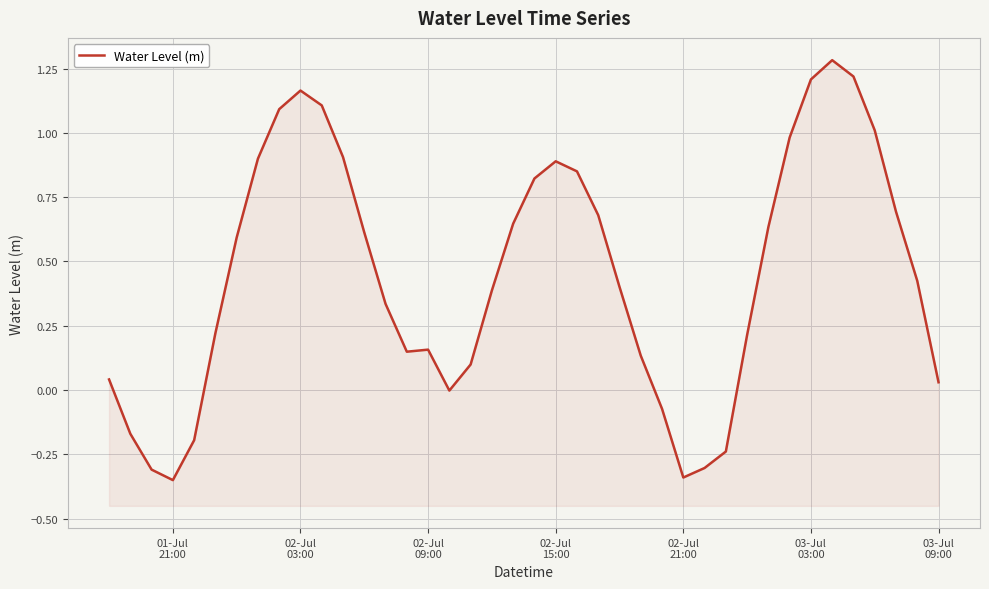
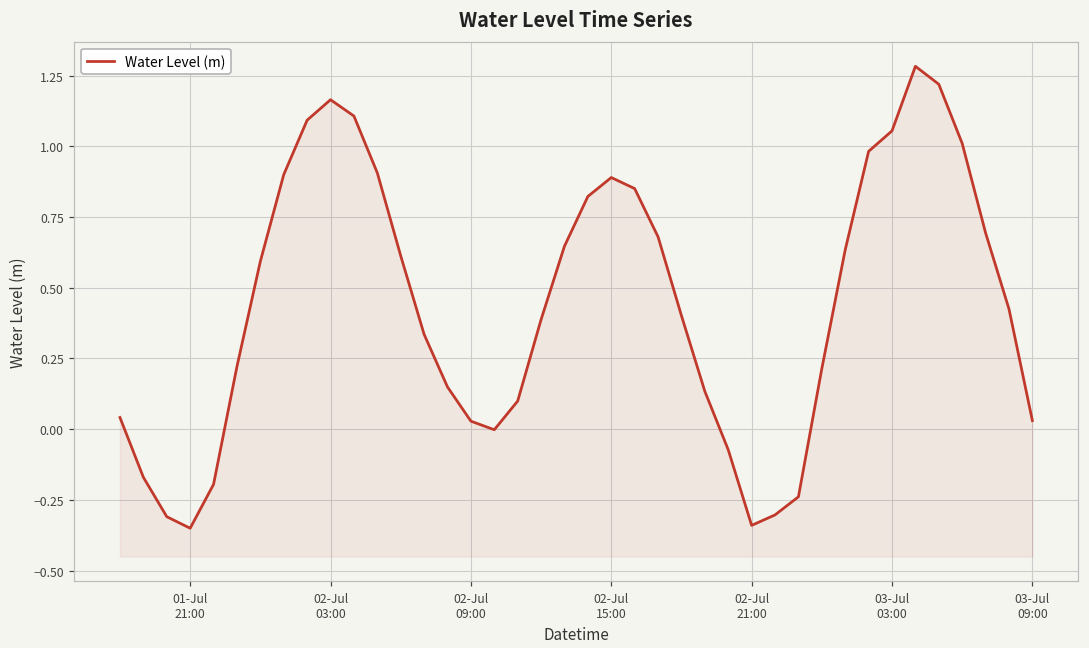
  {
    "01-Jul 21:00": -0.35,
    "02-Jul 03:00": 1.16,
-   "02-Jul 09:00": 0.16,
+   "02-Jul 09:00": 0.03,
    "02-Jul 15:00": 0.89,
    "02-Jul 21:00": -0.34,
-   "03-Jul 03:00": 1.21,
+   "03-Jul 03:00": 1.05,
    "03-Jul 09:00": 0.03
  }
